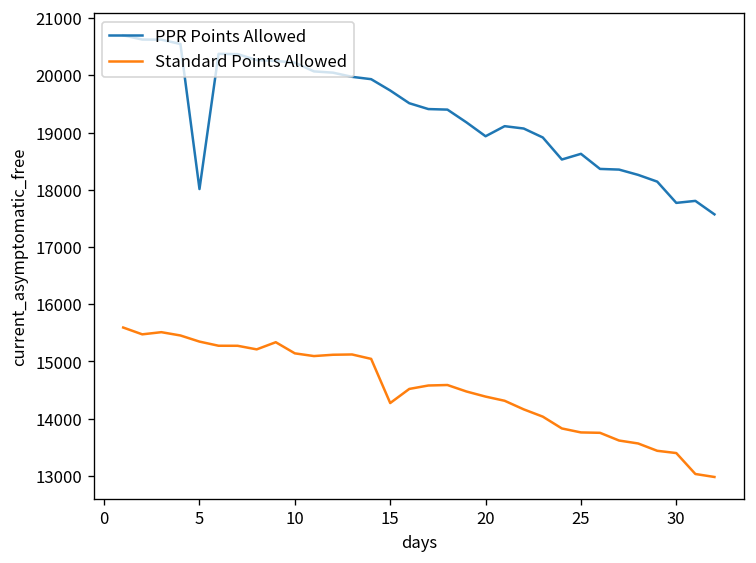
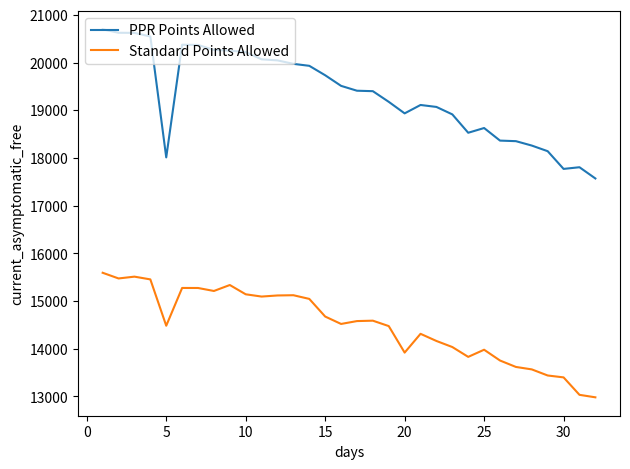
  {
    "PPR Points Allowed": {
      "5": 18000,
      "15": 19700,
      "20": 18900,
      "25": 18600,
      "30": 17800
    },
    "Standard Points Allowed": {
-     "5": 15300,
+     "5": 14500,
      "10": 15100,
-     "15": 14300,
-     "20": 14400,
-     "25": 13800,
+     "15": 14700,
+     "20": 13900,
+     "25": 14000,
      "30": 13400
    }
  }
